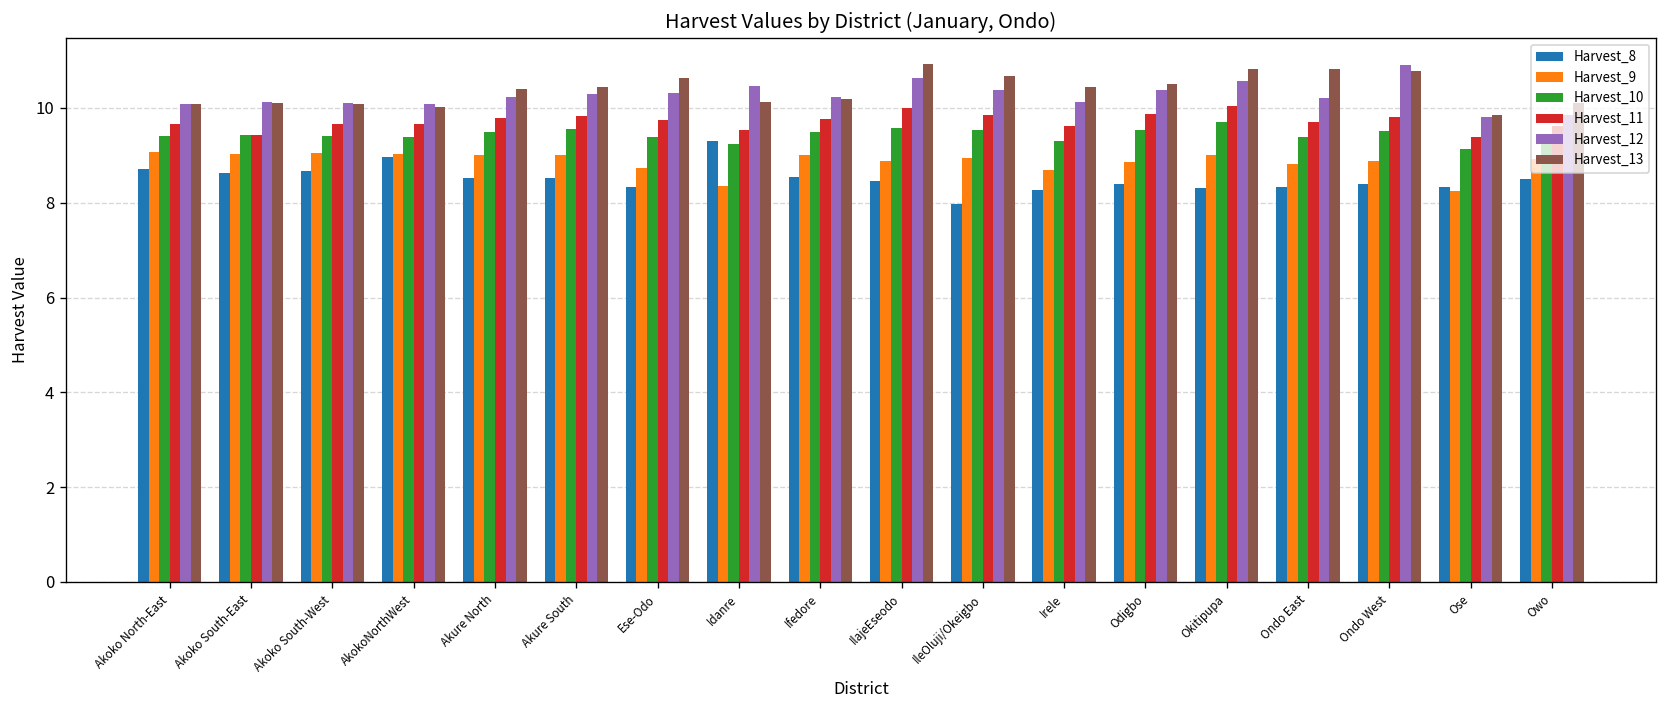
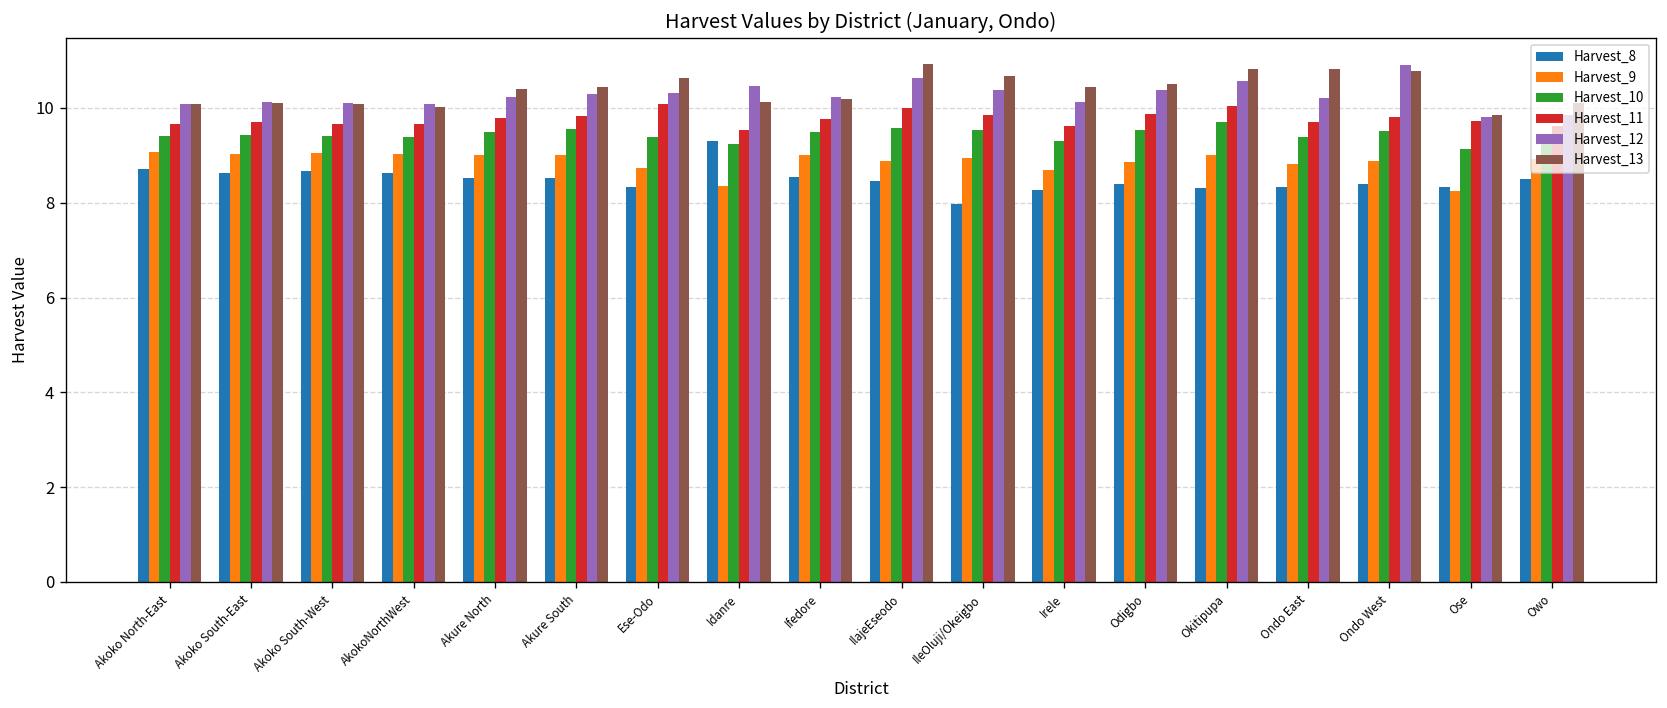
  {
    "Harvest_8": {
      "Akoko North-East": 8.7,
      "Akoko South-East": 8.6,
      "Akoko South-West": 8.7,
-     "AkokoNorthWest": 9.0,
+     "AkokoNorthWest": 8.6,
      "Akure North": 8.5,
      "Akure South": 8.5,
      "Ese-Odo": 8.3,
      "Idanre": 9.3,
      "Ifedore": 8.5,
      "IlajeEseodo": 8.5,
      "IleOluji/Okeigbo": 8.0,
      "Irele": 8.3,
      "Odigbo": 8.4,
      "Okitipupa": 8.3,
      "Ondo East": 8.3,
      "Ondo West": 8.4,
      "Ose": 8.3,
      "Owo": 8.5
    },
    "Harvest_9": {
      "Akoko North-East": 9.1,
      "Akoko South-East": 9.0,
      "Akoko South-West": 9.0,
      "AkokoNorthWest": 9.0,
      "Akure North": 9.0,
      "Akure South": 9.0,
      "Ese-Odo": 8.7,
      "Idanre": 8.4,
      "Ifedore": 9.0,
      "IlajeEseodo": 8.9,
      "IleOluji/Okeigbo": 8.9,
      "Irele": 8.7,
      "Odigbo": 8.9,
      "Okitipupa": 9.0,
      "Ondo East": 8.8,
      "Ondo West": 8.9,
      "Ose": 8.2
    },
    "Harvest_10": {
      "Akoko North-East": 9.4,
      "Akoko South-East": 9.4,
      "Akoko South-West": 9.4,
      "AkokoNorthWest": 9.4,
      "Akure North": 9.5,
      "Akure South": 9.5,
      "Ese-Odo": 9.4,
      "Idanre": 9.2,
      "Ifedore": 9.5,
      "IlajeEseodo": 9.6,
      "IleOluji/Okeigbo": 9.5,
      "Irele": 9.3,
      "Odigbo": 9.5,
      "Okitipupa": 9.7,
      "Ondo East": 9.4,
      "Ondo West": 9.5,
      "Ose": 9.1
    },
    "Harvest_11": {
      "Akoko North-East": 9.7,
-     "Akoko South-East": 9.4,
+     "Akoko South-East": 9.7,
      "Akoko South-West": 9.7,
      "AkokoNorthWest": 9.7,
      "Akure North": 9.8,
      "Akure South": 9.8,
-     "Ese-Odo": 9.7,
+     "Ese-Odo": 10.1,
      "Idanre": 9.5,
      "Ifedore": 9.8,
      "IlajeEseodo": 10.0,
      "IleOluji/Okeigbo": 9.8,
      "Irele": 9.6,
      "Odigbo": 9.9,
      "Okitipupa": 10.0,
      "Ondo East": 9.7,
      "Ondo West": 9.8,
-     "Ose": 9.4
+     "Ose": 9.7
    },
    "Harvest_12": {
      "Akoko North-East": 10.1,
      "Akoko South-East": 10.1,
      "Akoko South-West": 10.1,
      "AkokoNorthWest": 10.1,
      "Akure North": 10.2,
      "Akure South": 10.3,
      "Ese-Odo": 10.3,
      "Idanre": 10.5,
      "Ifedore": 10.2,
      "IlajeEseodo": 10.6,
      "IleOluji/Okeigbo": 10.4,
      "Irele": 10.1,
      "Odigbo": 10.4,
      "Okitipupa": 10.6,
      "Ondo East": 10.2,
      "Ondo West": 10.9,
      "Ose": 9.8
    },
    "Harvest_13": {
      "Akoko North-East": 10.1,
      "Akoko South-East": 10.1,
      "Akoko South-West": 10.1,
      "AkokoNorthWest": 10.0,
      "Akure North": 10.4,
      "Akure South": 10.4,
      "Ese-Odo": 10.6,
      "Idanre": 10.1,
      "Ifedore": 10.2,
      "IlajeEseodo": 10.9,
      "IleOluji/Okeigbo": 10.7,
      "Irele": 10.4,
      "Odigbo": 10.5,
      "Okitipupa": 10.8,
      "Ondo East": 10.8,
      "Ondo West": 10.8,
      "Ose": 9.9
    }
  }
